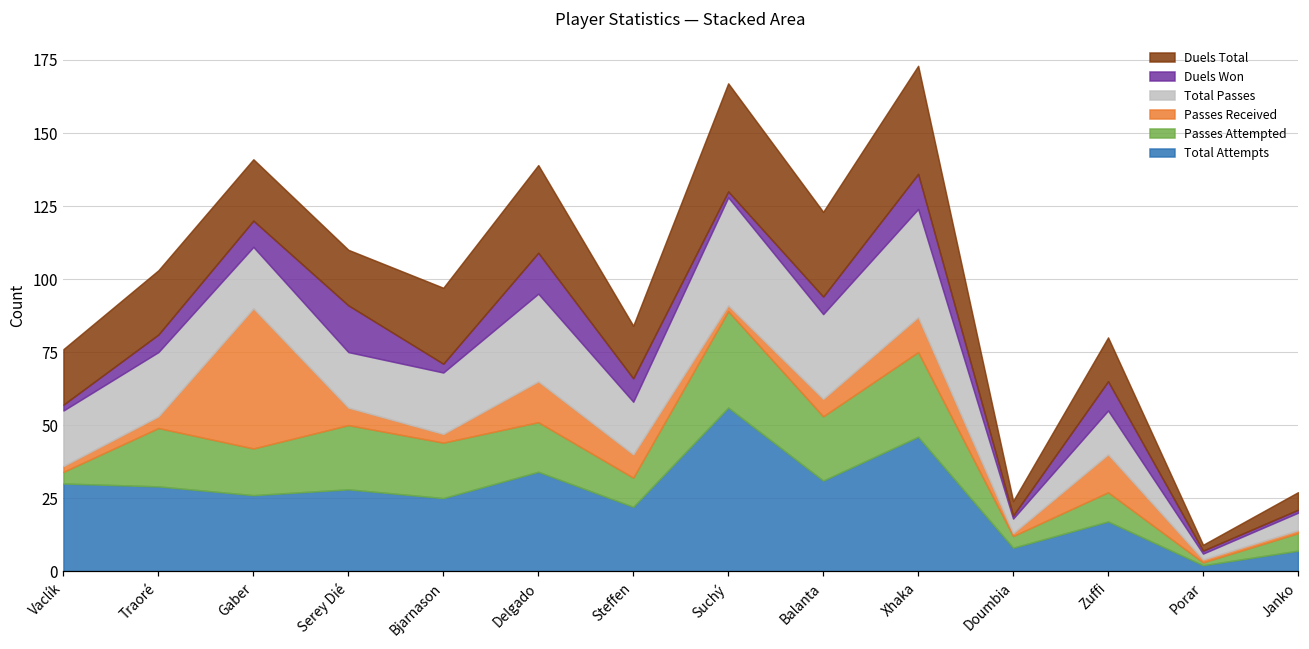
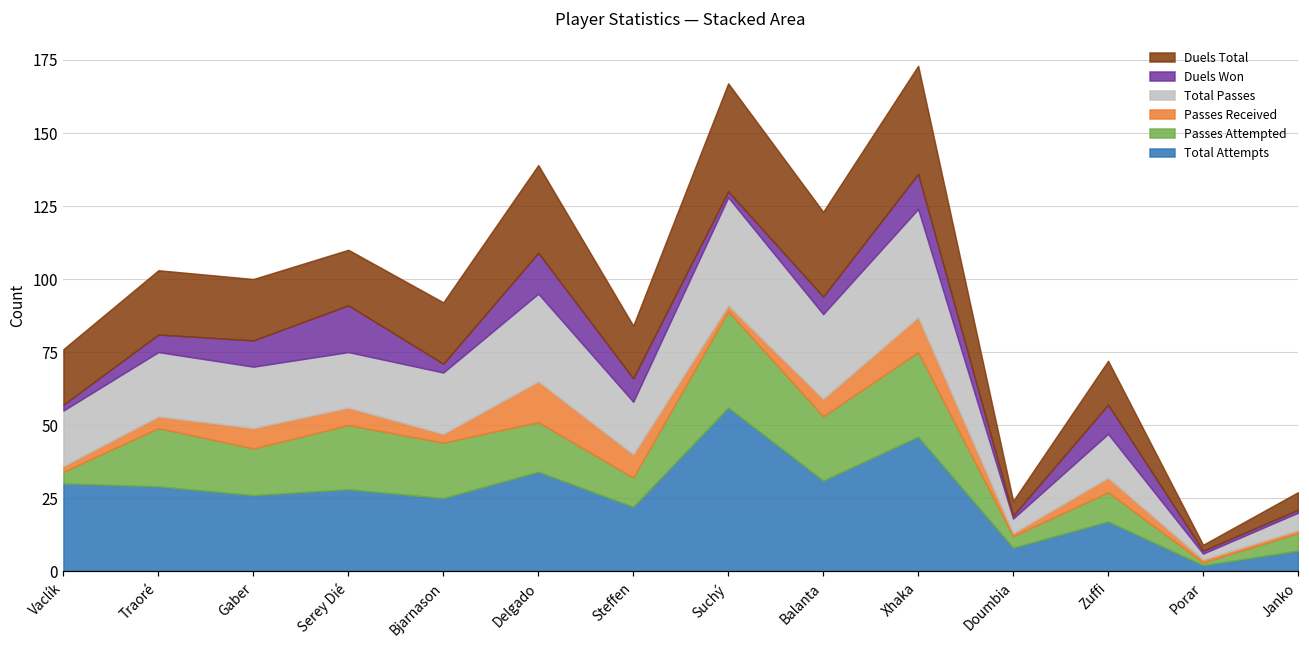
  {
    "Total Attempts": {
      "Vaclík": 30,
      "Traoré": 29,
      "Gaber": 26,
      "Serey Dié": 28,
      "Bjarnason": 25,
      "Delgado": 34,
      "Steffen": 22,
      "Suchý": 56,
      "Balanta": 31,
      "Xhaka": 46,
      "Doumbia": 8,
      "Zuffi": 17,
      "Porar": 2,
      "Janko": 7
    },
    "Passes Attempted": {
      "Vaclík": 4,
      "Traoré": 20,
      "Gaber": 16,
      "Serey Dié": 22,
      "Bjarnason": 19,
      "Delgado": 17,
      "Steffen": 10,
      "Suchý": 33,
      "Balanta": 22,
      "Xhaka": 29,
      "Doumbia": 4,
      "Zuffi": 10,
      "Porar": 1,
      "Janko": 6
    },
    "Passes Received": {
      "Vaclík": 2,
      "Traoré": 4,
-     "Gaber": 48,
+     "Gaber": 7,
      "Serey Dié": 6,
      "Bjarnason": 3,
      "Delgado": 14,
      "Steffen": 8,
      "Suchý": 2,
      "Balanta": 6,
      "Xhaka": 12,
      "Doumbia": 1,
-     "Zuffi": 13,
+     "Zuffi": 5,
      "Porar": 1,
      "Janko": 1
    },
    "Total Passes": {
      "Vaclík": 19,
      "Traoré": 22,
      "Gaber": 21,
      "Serey Dié": 19,
      "Bjarnason": 21,
      "Delgado": 30,
      "Steffen": 18,
      "Suchý": 37,
      "Balanta": 29,
      "Xhaka": 37,
      "Doumbia": 5,
      "Zuffi": 15,
      "Porar": 2,
      "Janko": 6
    },
    "Duels Won": {
      "Vaclík": 2,
      "Traoré": 6,
      "Gaber": 9,
      "Serey Dié": 16,
      "Bjarnason": 3,
      "Delgado": 14,
      "Steffen": 8,
      "Suchý": 2,
      "Balanta": 6,
      "Xhaka": 12,
      "Doumbia": 1,
      "Zuffi": 10,
      "Porar": 1,
      "Janko": 1
    },
    "Duels Total": {
      "Vaclík": 19,
      "Traoré": 22,
      "Gaber": 21,
      "Serey Dié": 19,
-     "Bjarnason": 26,
+     "Bjarnason": 21,
      "Delgado": 30,
      "Steffen": 18,
      "Suchý": 37,
      "Balanta": 29,
      "Xhaka": 37,
      "Doumbia": 5,
      "Zuffi": 15,
      "Porar": 2,
      "Janko": 6
    }
  }
